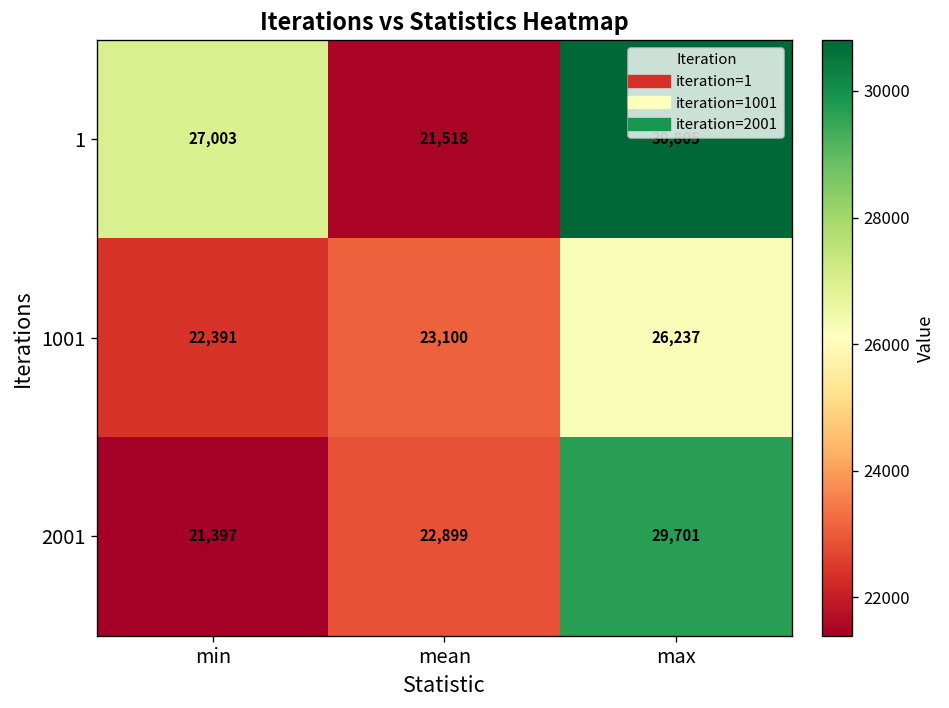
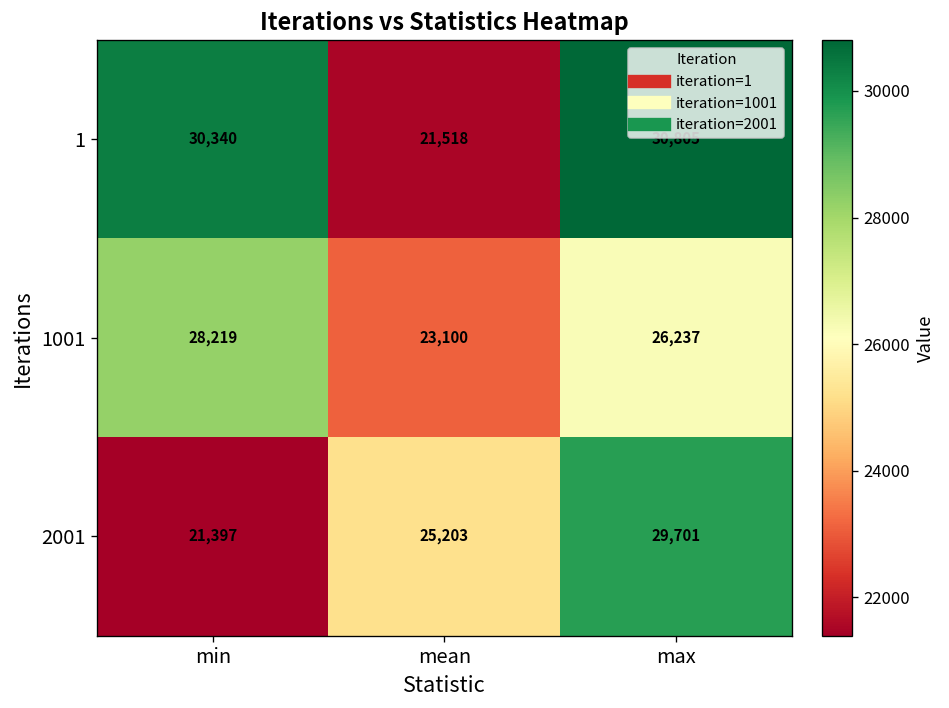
  {
    "1": {
-     "min": "27,003",
+     "min": "30,340",
      "mean": "21,518"
    },
    "1001": {
-     "min": "22,391",
+     "min": "28,219",
      "mean": "23,100",
      "max": "26,237"
    },
    "2001": {
      "min": "21,397",
-     "mean": "22,899",
+     "mean": "25,203",
      "max": "29,701"
    }
  }
